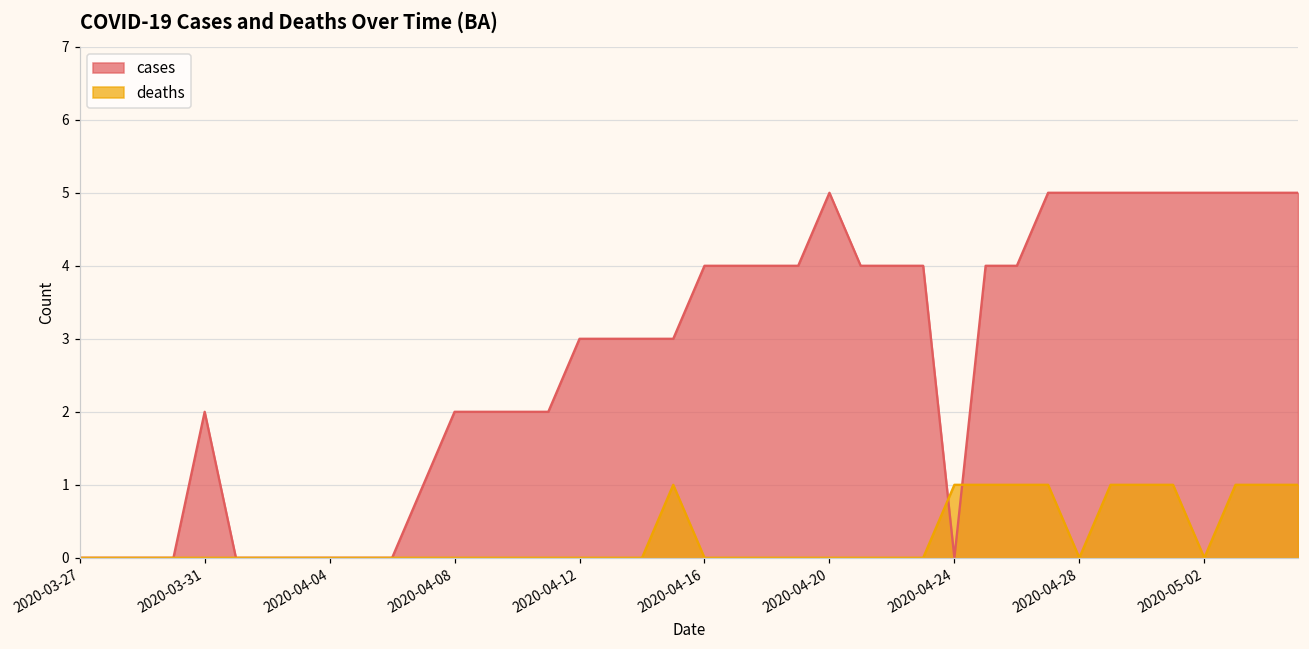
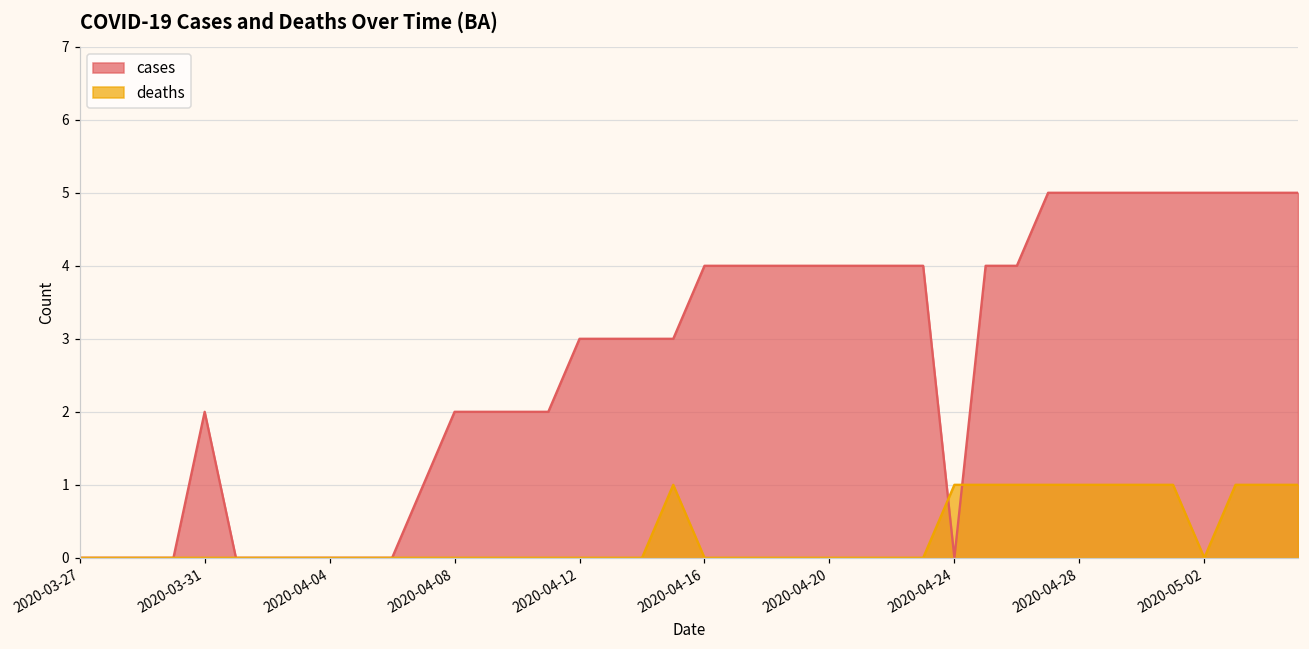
  {
    "cases": {
      "2020-03-31": 2,
      "2020-04-08": 2,
      "2020-04-12": 3,
      "2020-04-16": 4,
-     "2020-04-20": 5,
+     "2020-04-20": 4,
      "2020-04-24": 0,
      "2020-04-28": 5,
      "2020-05-02": 5
    },
    "deaths": {
      "2020-03-31": 0,
      "2020-04-08": 0,
      "2020-04-12": 0,
      "2020-04-16": 0,
      "2020-04-20": 0,
      "2020-04-24": 1,
-     "2020-04-28": 0,
+     "2020-04-28": 1,
      "2020-05-02": 0
    }
  }
